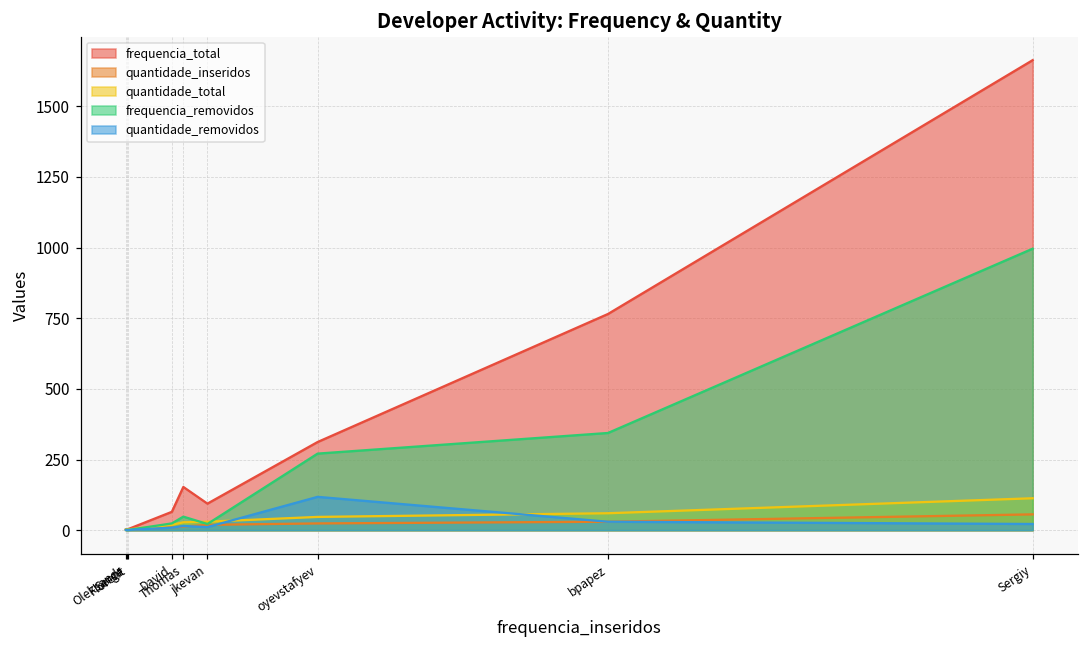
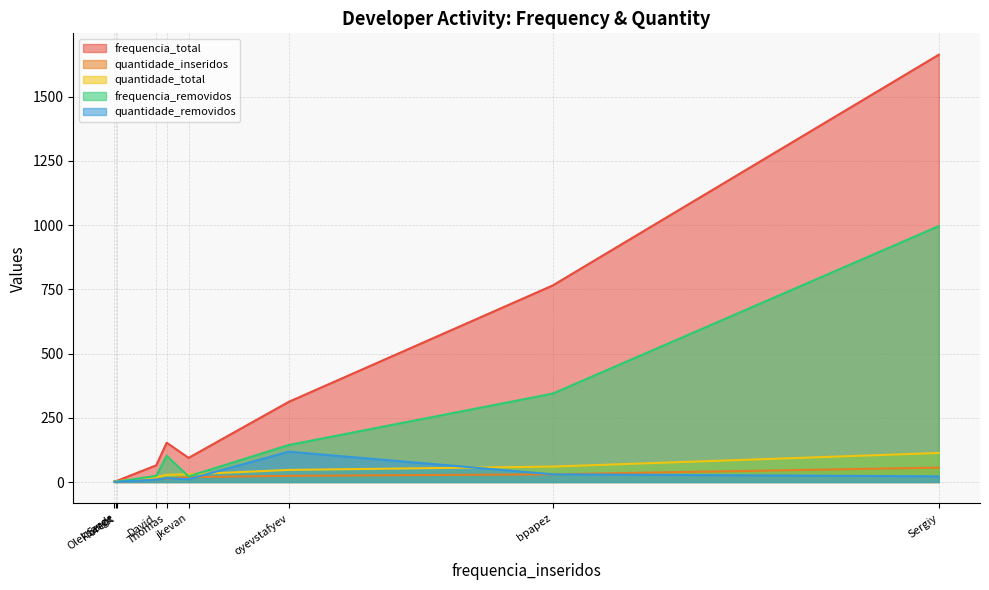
  {
    "frequencia_removidos": {
-     "Thomas": 50,
-     "oyevstafyev": 270,
+     "Thomas": 100,
+     "oyevstafyev": 140,
      "bpapez": 340,
      "Sergiy": 1000
    },
    "quantidade_removidos": {
      "oyevstafyev": 120,
      "Sergiy": 20
    }
  }
